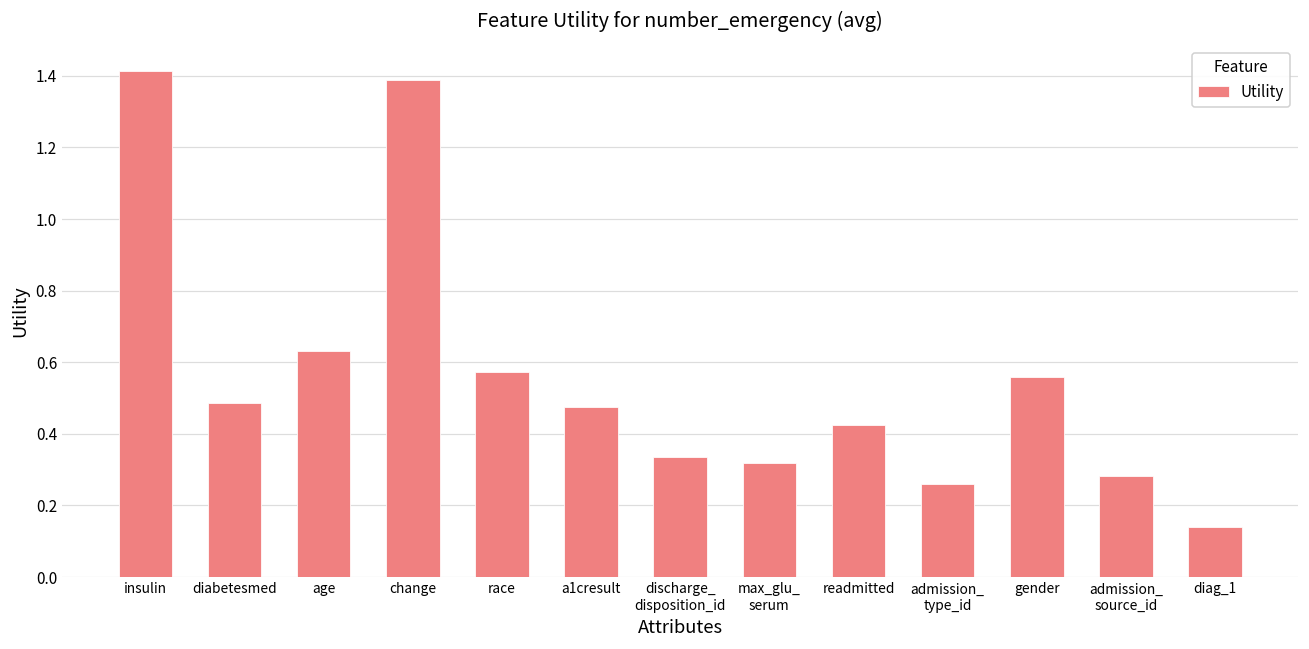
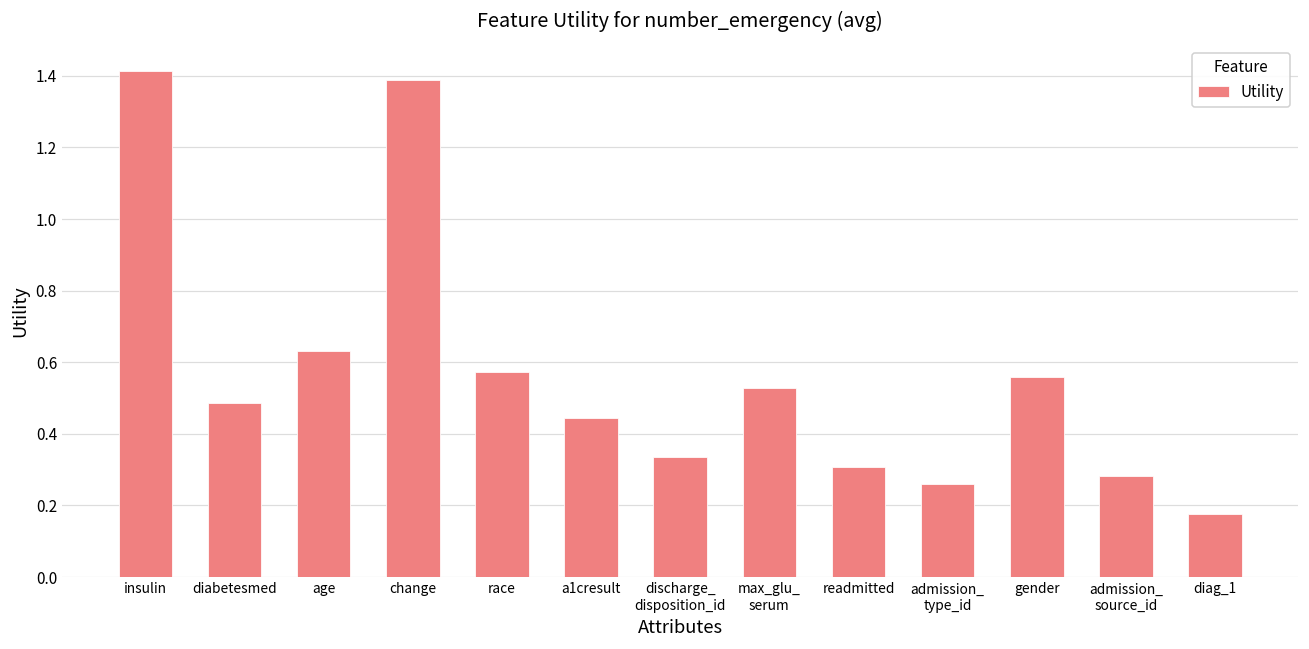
  {
    "insulin": 1.41,
    "diabetesmed": 0.49,
    "age": 0.63,
    "change": 1.39,
    "race": 0.57,
-   "a1cresult": 0.48,
+   "a1cresult": 0.44,
    "discharge_ disposition_id": 0.33,
-   "max_glu_ serum": 0.32,
-   "readmitted": 0.42,
+   "max_glu_ serum": 0.53,
+   "readmitted": 0.31,
    "admission_ type_id": 0.26,
    "gender": 0.56,
    "admission_ source_id": 0.28,
-   "diag_1": 0.14
+   "diag_1": 0.18
  }
